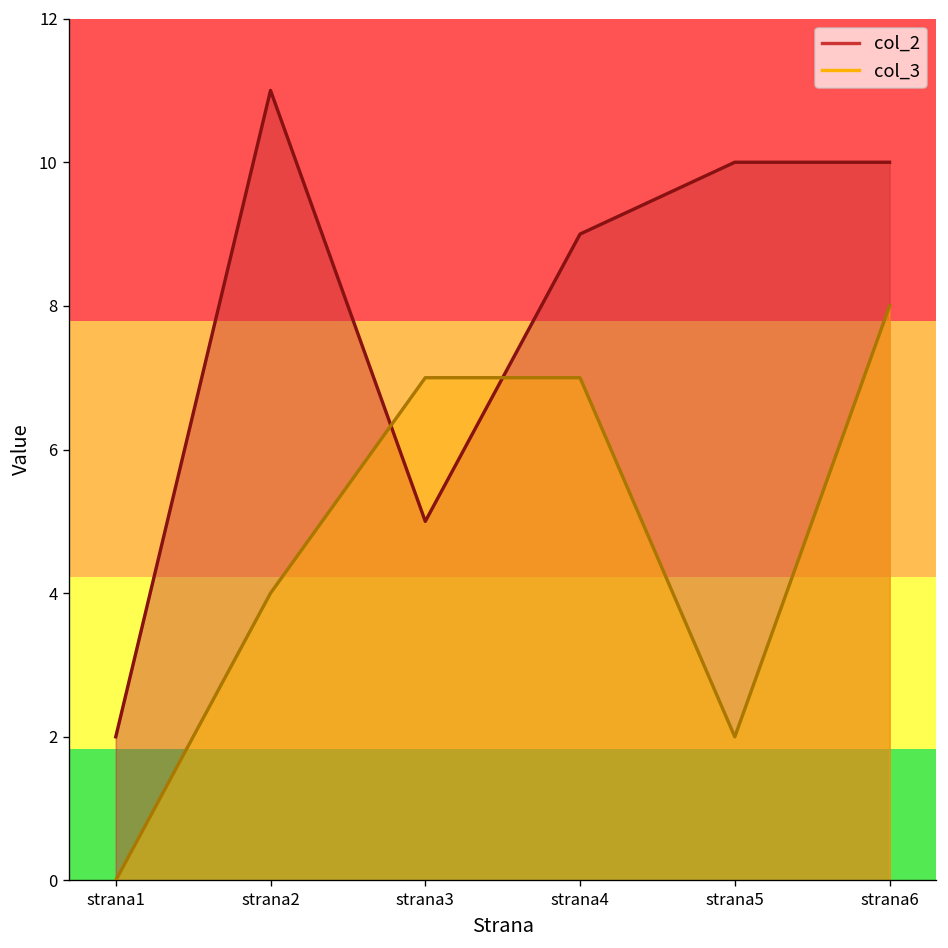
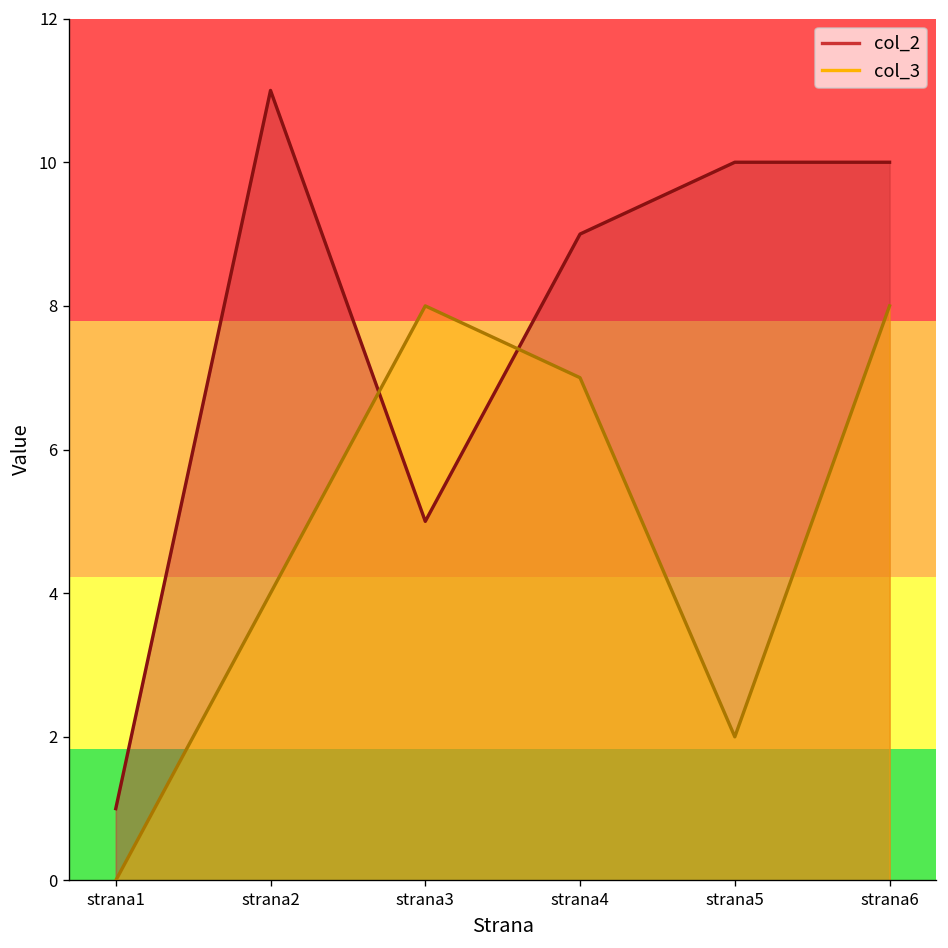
  {
    "col_2": {
-     "strana1": 2,
+     "strana1": 1,
      "strana2": 11,
      "strana3": 5,
      "strana4": 9,
      "strana5": 10,
      "strana6": 10
    },
    "col_3": {
      "strana1": 0,
      "strana2": 4,
-     "strana3": 7,
+     "strana3": 8,
      "strana4": 7,
      "strana5": 2,
      "strana6": 8
    }
  }
